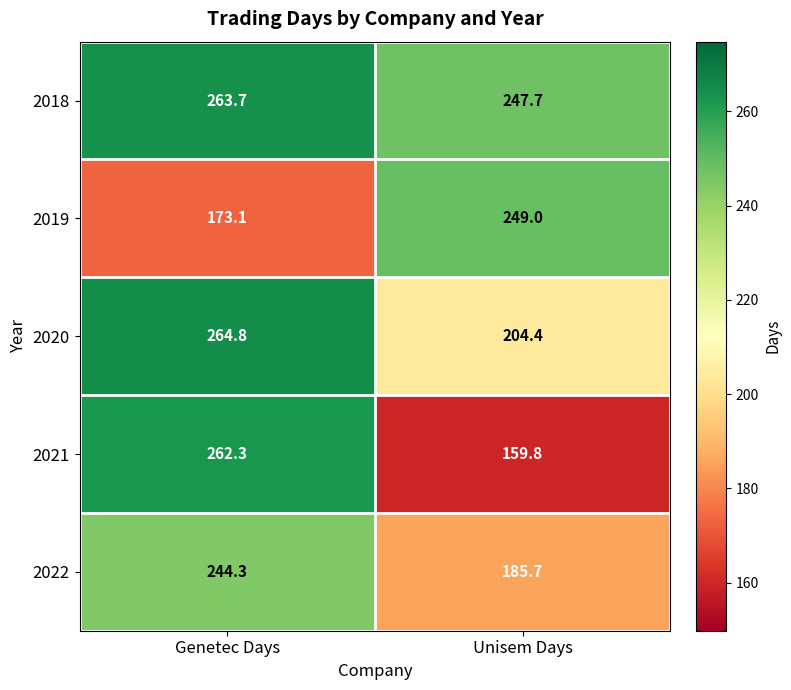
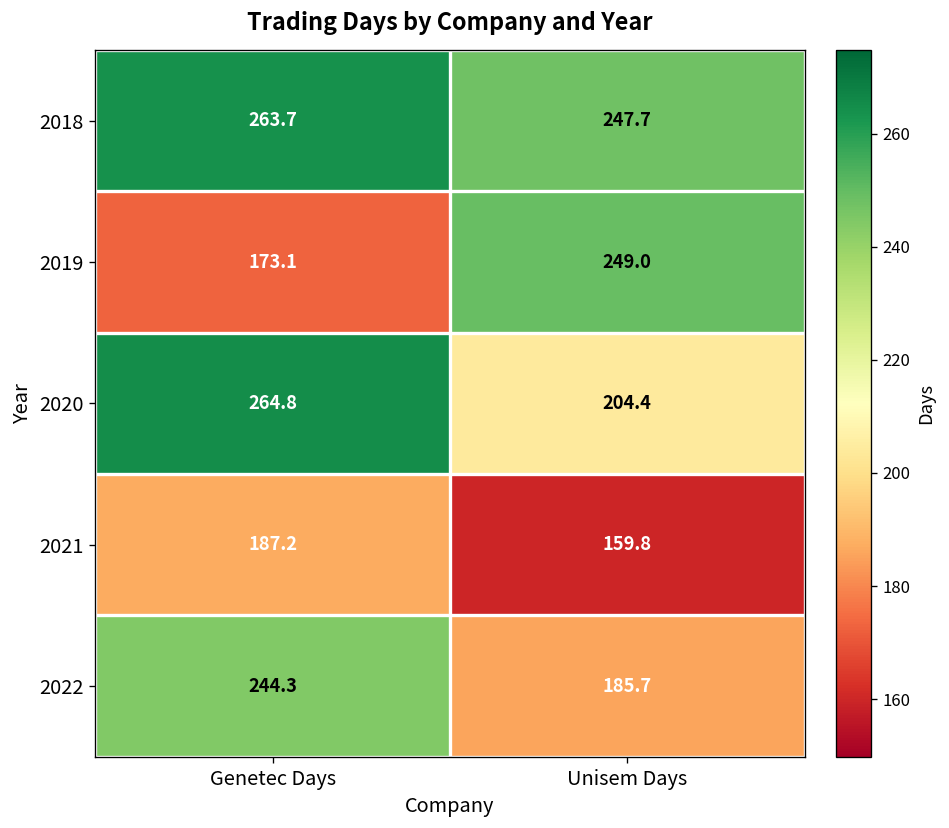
  {
    "2018": {
      "Genetec Days": 263.7,
      "Unisem Days": 247.7
    },
    "2019": {
      "Genetec Days": 173.1,
      "Unisem Days": 249.0
    },
    "2020": {
      "Genetec Days": 264.8,
      "Unisem Days": 204.4
    },
    "2021": {
-     "Genetec Days": 262.3,
+     "Genetec Days": 187.2,
      "Unisem Days": 159.8
    },
    "2022": {
      "Genetec Days": 244.3,
      "Unisem Days": 185.7
    }
  }
